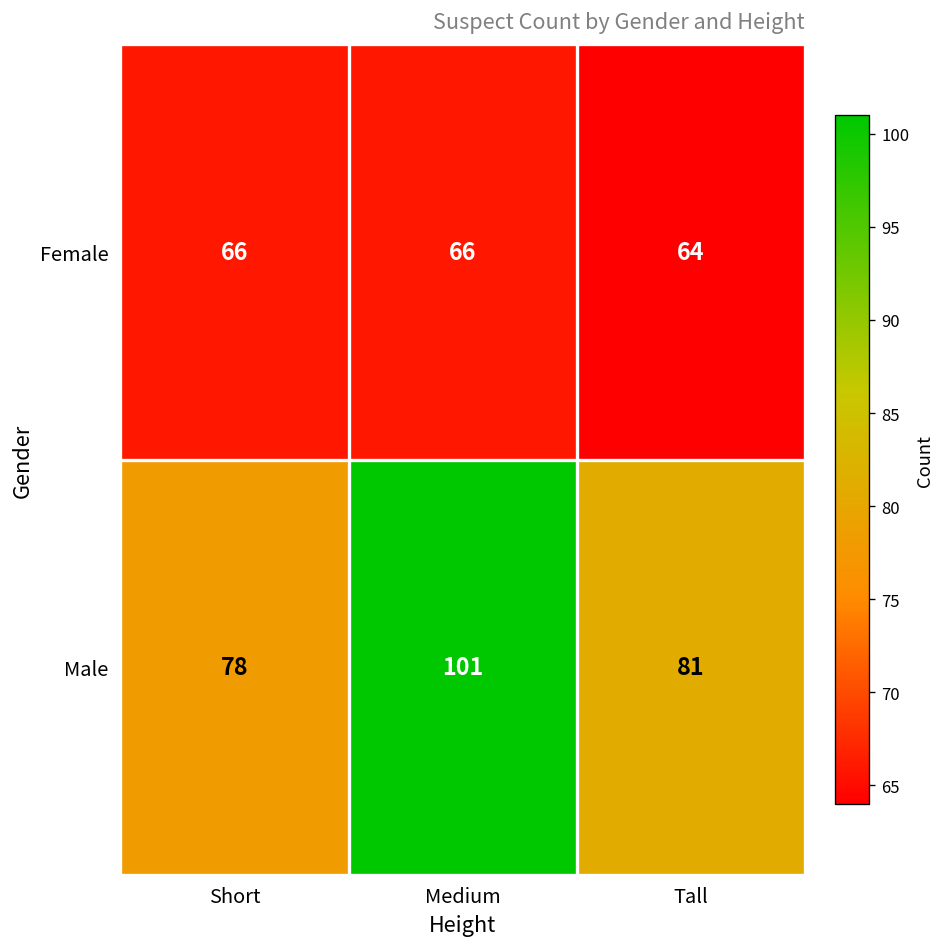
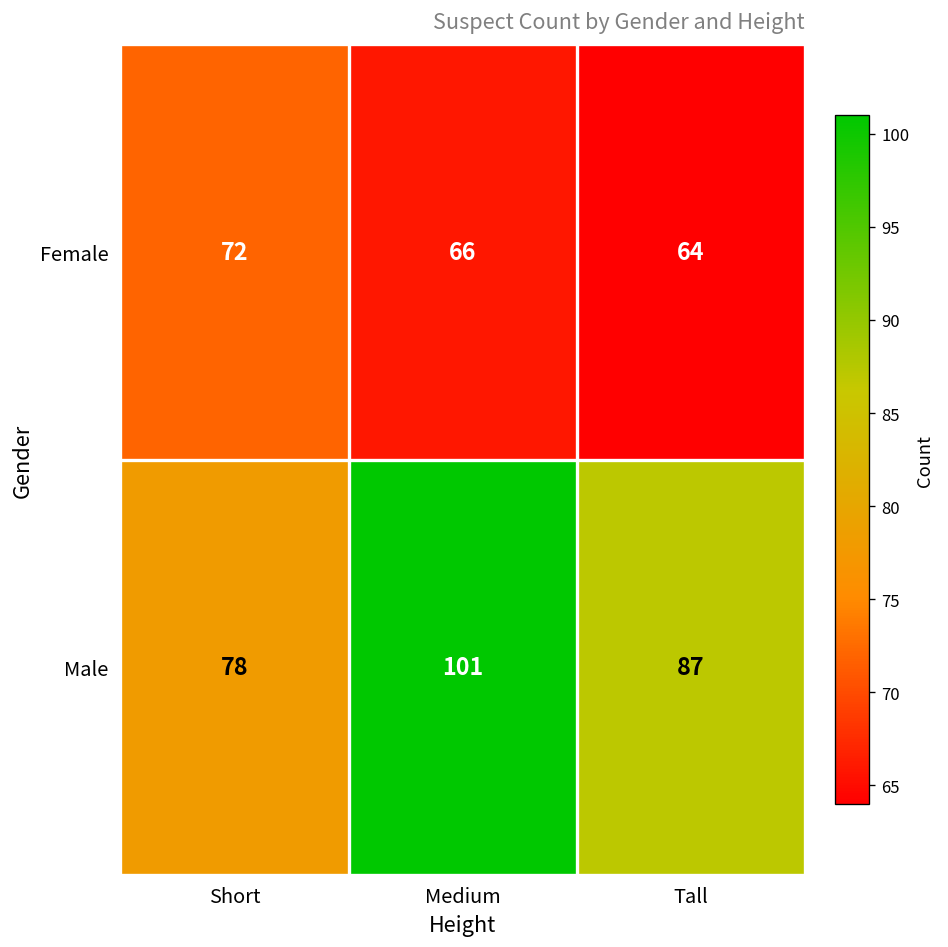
  {
    "Female": {
-     "Short": 66,
+     "Short": 72,
      "Medium": 66,
      "Tall": 64
    },
    "Male": {
      "Short": 78,
      "Medium": 101,
-     "Tall": 81
+     "Tall": 87
    }
  }
